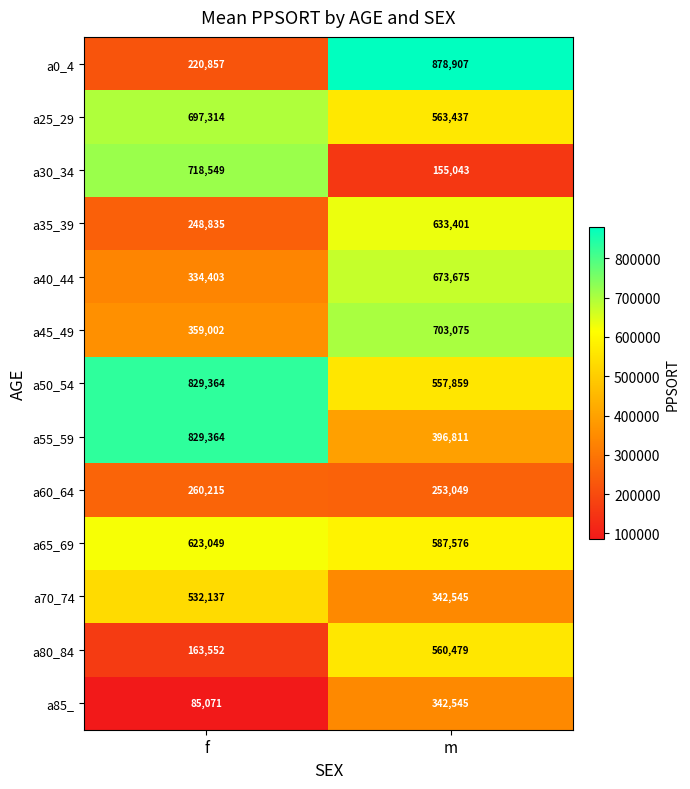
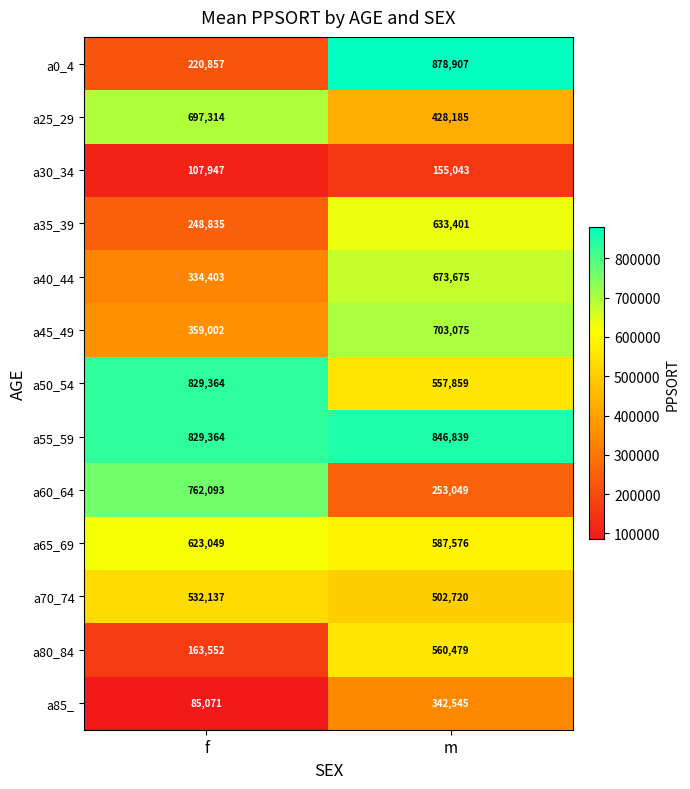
  {
    "a0_4": {
      "f": "220,857",
      "m": "878,907"
    },
    "a25_29": {
      "f": "697,314",
-     "m": "563,437"
+     "m": "428,185"
    },
    "a30_34": {
-     "f": "718,549",
+     "f": "107,947",
      "m": "155,043"
    },
    "a35_39": {
      "f": "248,835",
      "m": "633,401"
    },
    "a40_44": {
      "f": "334,403",
      "m": "673,675"
    },
    "a45_49": {
      "f": "359,002",
      "m": "703,075"
    },
    "a50_54": {
      "f": "829,364",
      "m": "557,859"
    },
    "a55_59": {
      "f": "829,364",
-     "m": "396,811"
+     "m": "846,839"
    },
    "a60_64": {
-     "f": "260,215",
+     "f": "762,093",
      "m": "253,049"
    },
    "a65_69": {
      "f": "623,049",
      "m": "587,576"
    },
    "a70_74": {
      "f": "532,137",
-     "m": "342,545"
+     "m": "502,720"
    },
    "a80_84": {
      "f": "163,552",
      "m": "560,479"
    },
    "a85_": {
      "f": "85,071",
      "m": "342,545"
    }
  }
